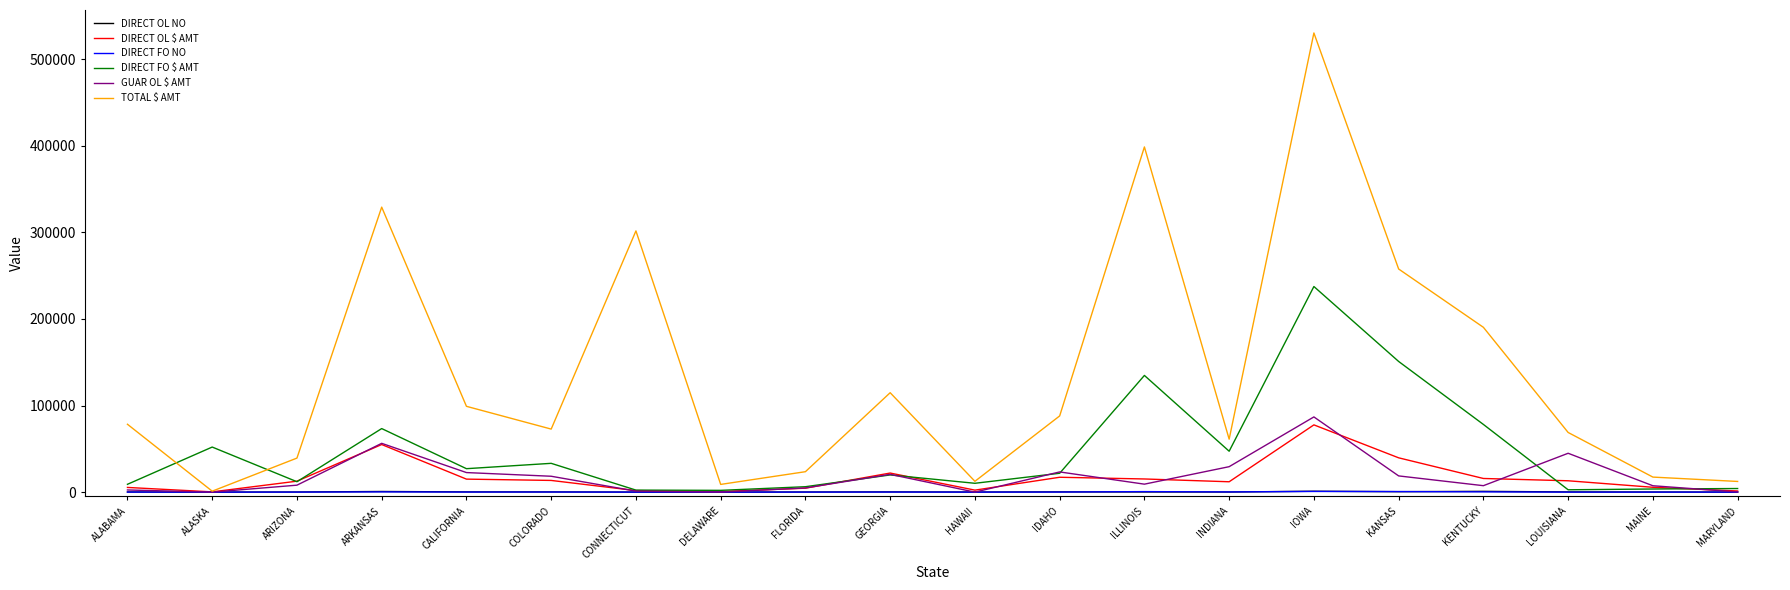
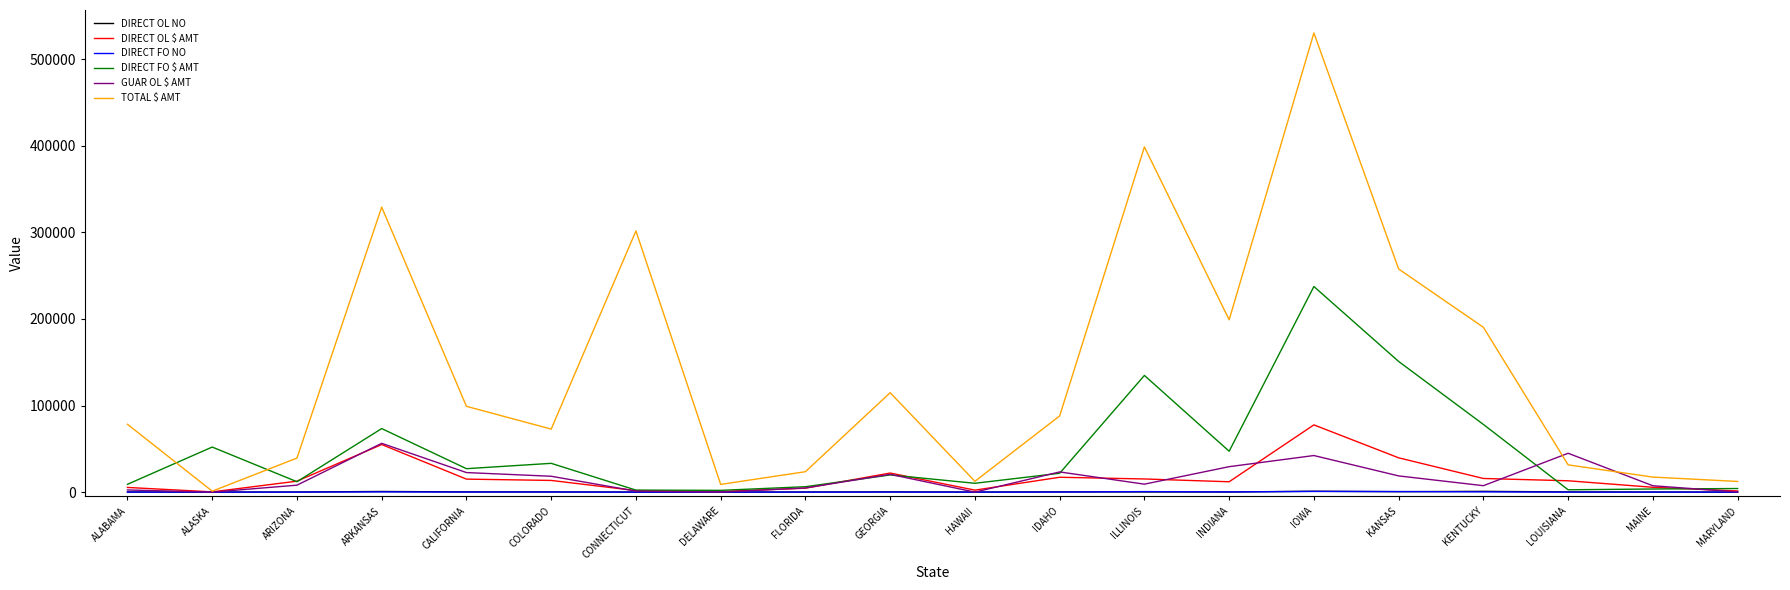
  {
    "DIRECT OL $ AMT": {
      "ALABAMA": 10000,
      "CALIFORNIA": 20000,
      "COLORADO": 10000,
      "IDAHO": 20000,
      "ILLINOIS": 20000,
      "INDIANA": 10000,
      "IOWA": 80000,
      "KANSAS": 40000,
      "KENTUCKY": 20000,
      "LOUISIANA": 10000
    },
    "DIRECT FO $ AMT": {
      "ALABAMA": 10000,
      "ALASKA": 50000,
      "ARKANSAS": 70000,
      "CALIFORNIA": 30000,
      "COLORADO": 30000,
      "ILLINOIS": 130000,
      "INDIANA": 50000,
      "IOWA": 240000,
      "KANSAS": 150000,
      "KENTUCKY": 80000
    },
    "GUAR OL $ AMT": {
      "ARIZONA": 10000,
      "CALIFORNIA": 20000,
      "COLORADO": 20000,
      "ILLINOIS": 10000,
      "INDIANA": 30000,
-     "IOWA": 90000,
+     "IOWA": 40000,
      "KANSAS": 20000,
      "KENTUCKY": 10000,
      "LOUISIANA": 40000
    },
    "TOTAL $ AMT": {
      "ALABAMA": 80000,
      "ARIZONA": 40000,
      "ARKANSAS": 330000,
      "CALIFORNIA": 100000,
      "COLORADO": 70000,
      "CONNECTICUT": 300000,
      "DELAWARE": 10000,
      "FLORIDA": 20000,
      "GEORGIA": 110000,
      "IDAHO": 90000,
      "ILLINOIS": 400000,
-     "INDIANA": 60000,
+     "INDIANA": 200000,
      "IOWA": 530000,
      "KANSAS": 260000,
      "KENTUCKY": 190000,
-     "LOUISIANA": 70000,
+     "LOUISIANA": 30000,
      "MAINE": 20000,
      "MARYLAND": 10000
    }
  }
